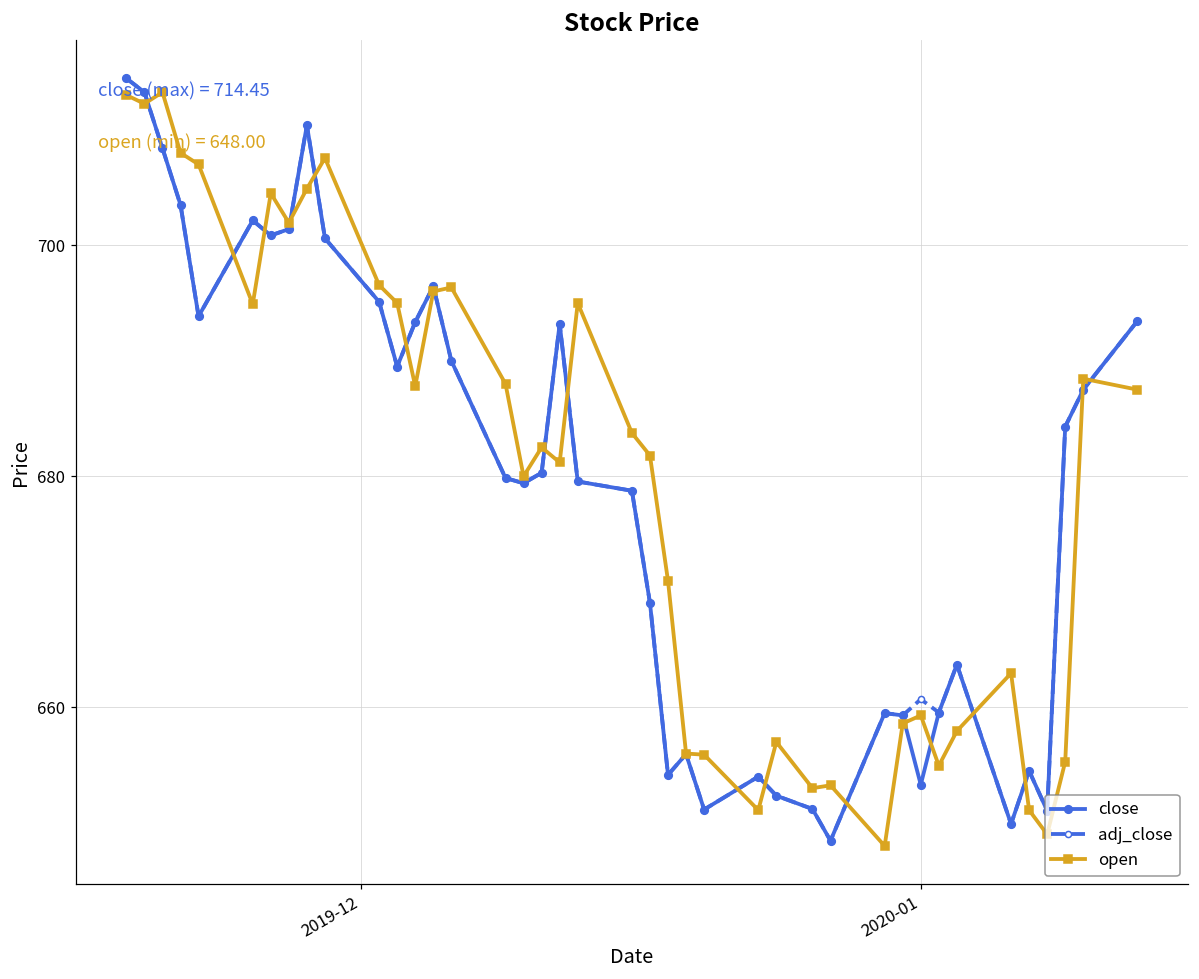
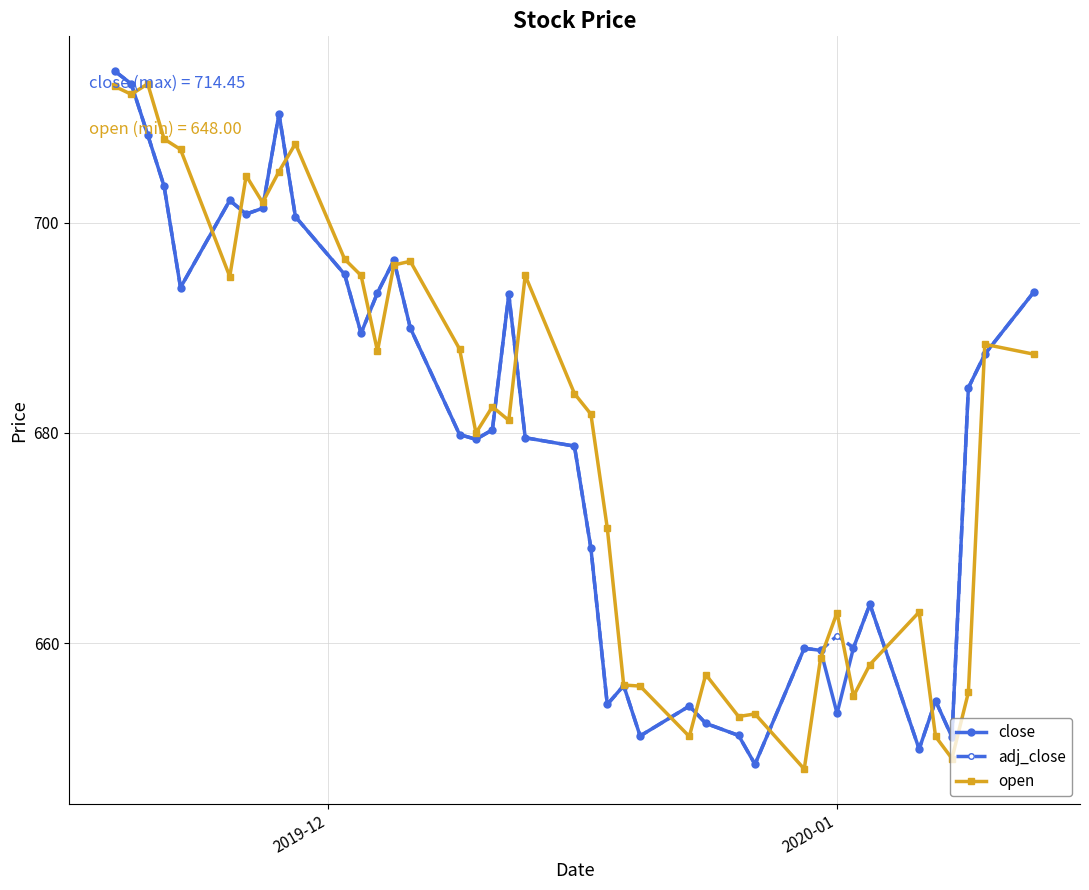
  {
    "open": {
-     "2020-01": 659.3
+     "2020-01": 662.9
    }
  }
